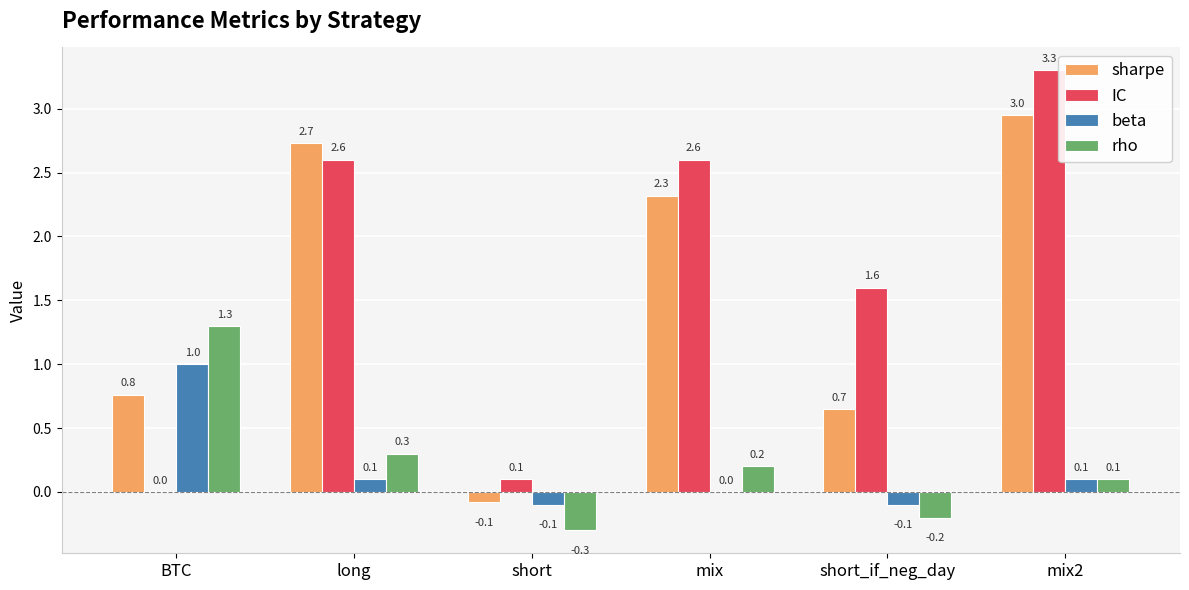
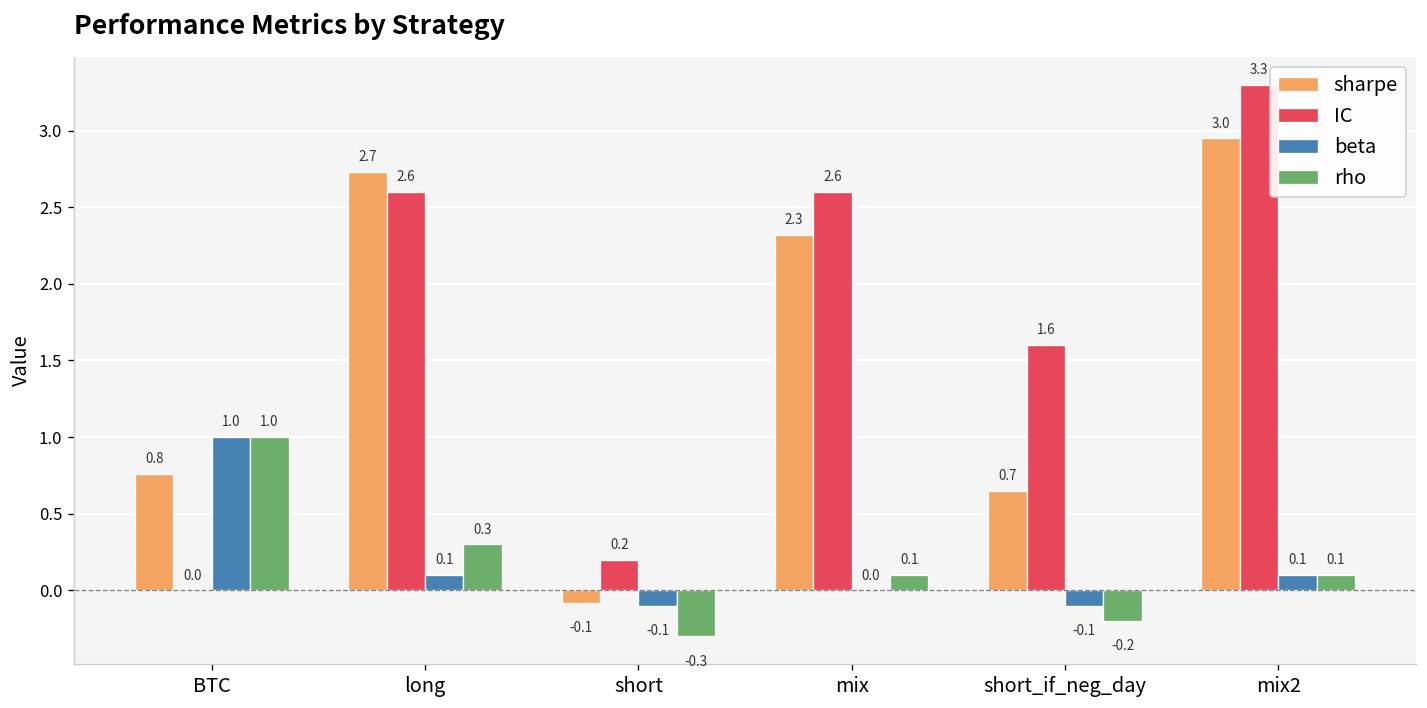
  {
    "sharpe": {
      "BTC": 0.8,
      "long": 2.7,
      "short": -0.1,
      "mix": 2.3,
      "short_if_neg_day": 0.7,
      "mix2": 3.0
    },
    "IC": {
      "BTC": 0.0,
      "long": 2.6,
-     "short": 0.1,
+     "short": 0.2,
      "mix": 2.6,
      "short_if_neg_day": 1.6,
      "mix2": 3.3
    },
    "beta": {
      "BTC": 1.0,
      "long": 0.1,
      "short": -0.1,
      "mix": 0.0,
      "short_if_neg_day": -0.1,
      "mix2": 0.1
    },
    "rho": {
-     "BTC": 1.3,
+     "BTC": 1.0,
      "long": 0.3,
      "short": -0.3,
-     "mix": 0.2,
+     "mix": 0.1,
      "short_if_neg_day": -0.2,
      "mix2": 0.1
    }
  }
